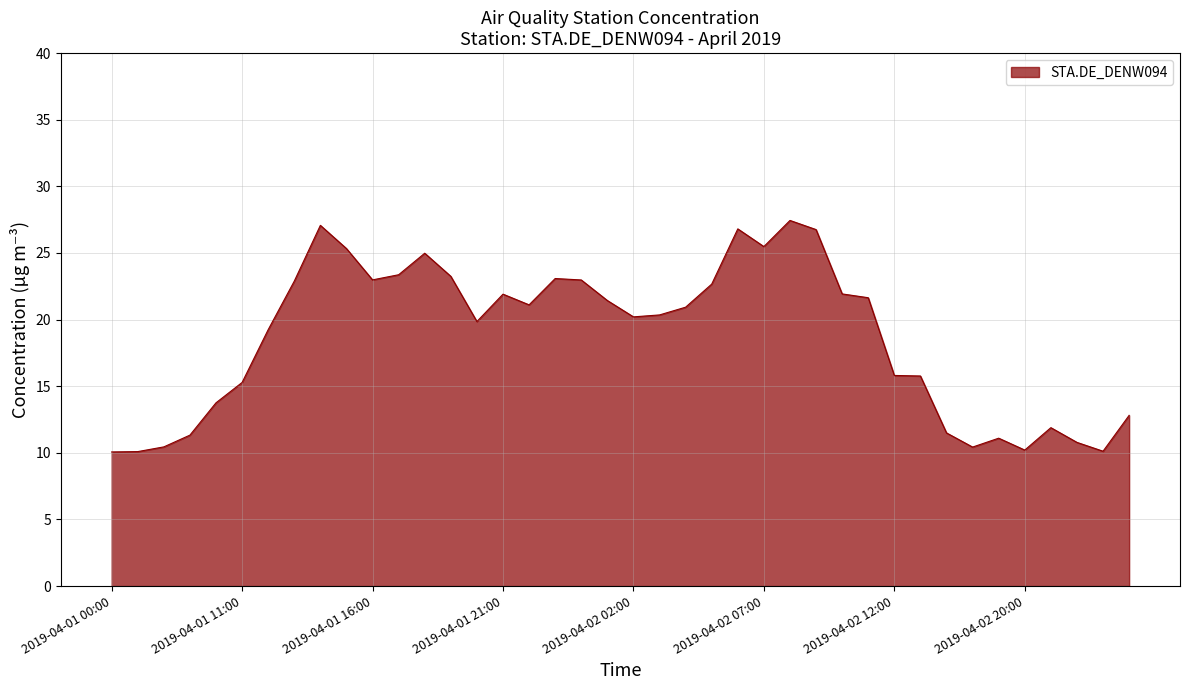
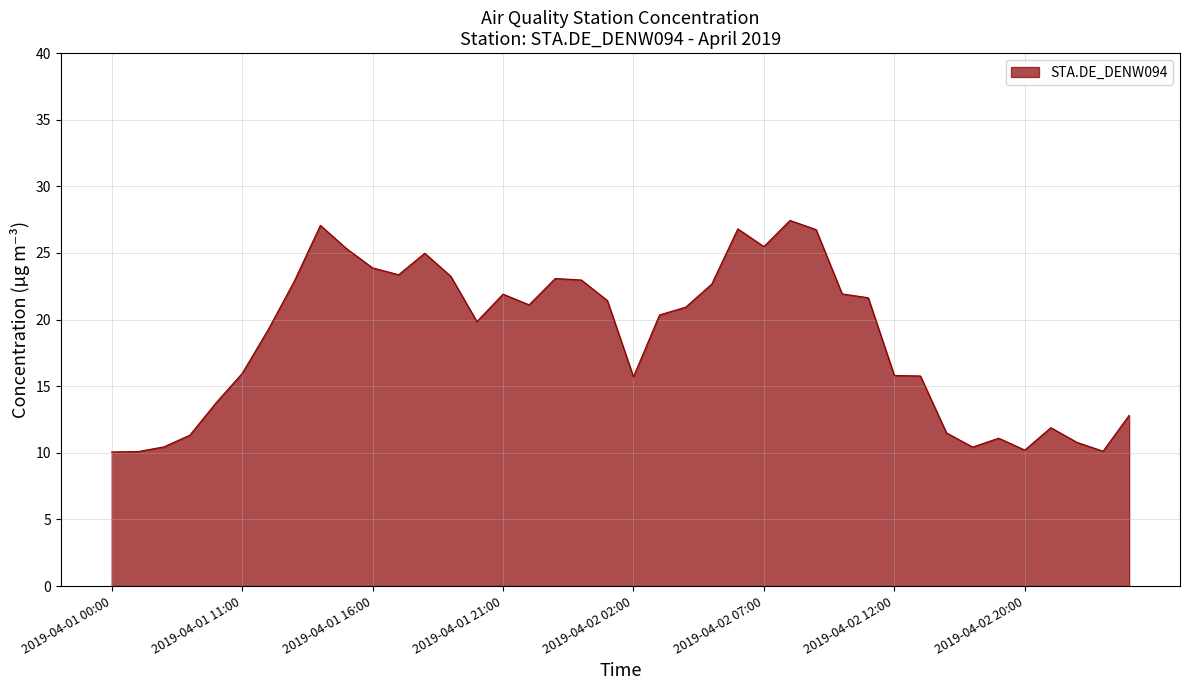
  {
    "2019-04-01 00:00": 10.1,
-   "2019-04-01 11:00": 15.3,
-   "2019-04-01 16:00": 23.0,
+   "2019-04-01 11:00": 16.0,
+   "2019-04-01 16:00": 23.9,
    "2019-04-01 21:00": 21.9,
-   "2019-04-02 02:00": 20.2,
+   "2019-04-02 02:00": 15.7,
    "2019-04-02 07:00": 25.5,
    "2019-04-02 12:00": 15.8,
    "2019-04-02 20:00": 10.2
  }
